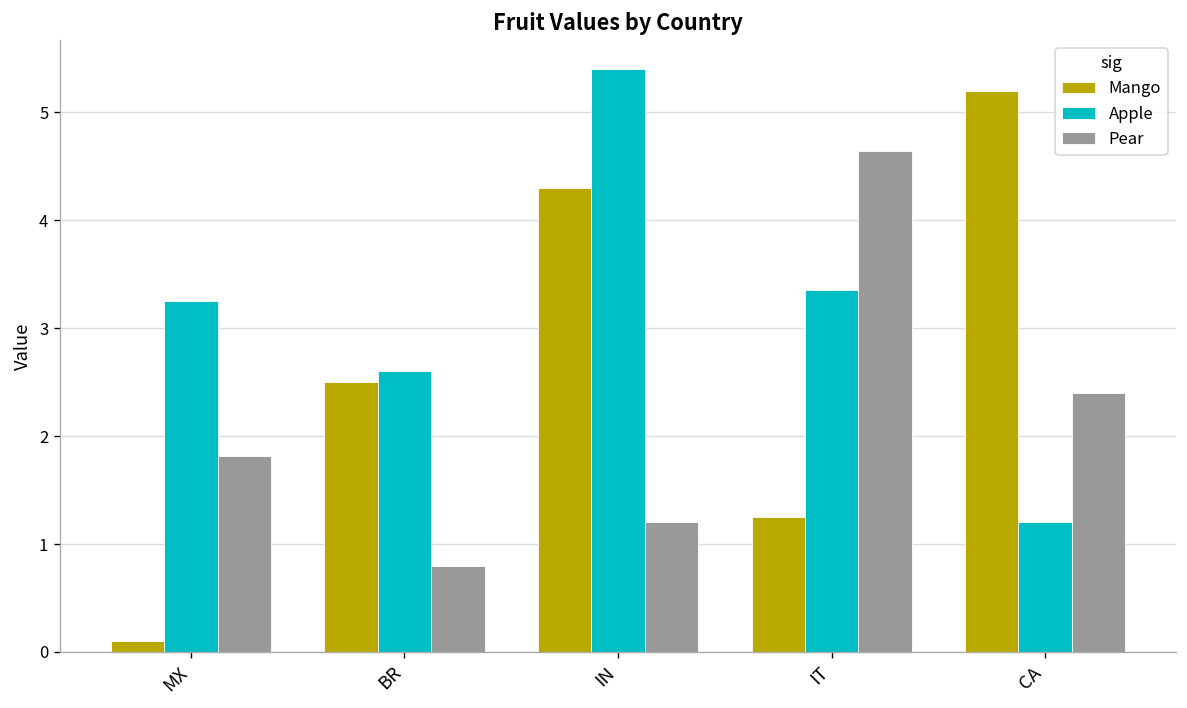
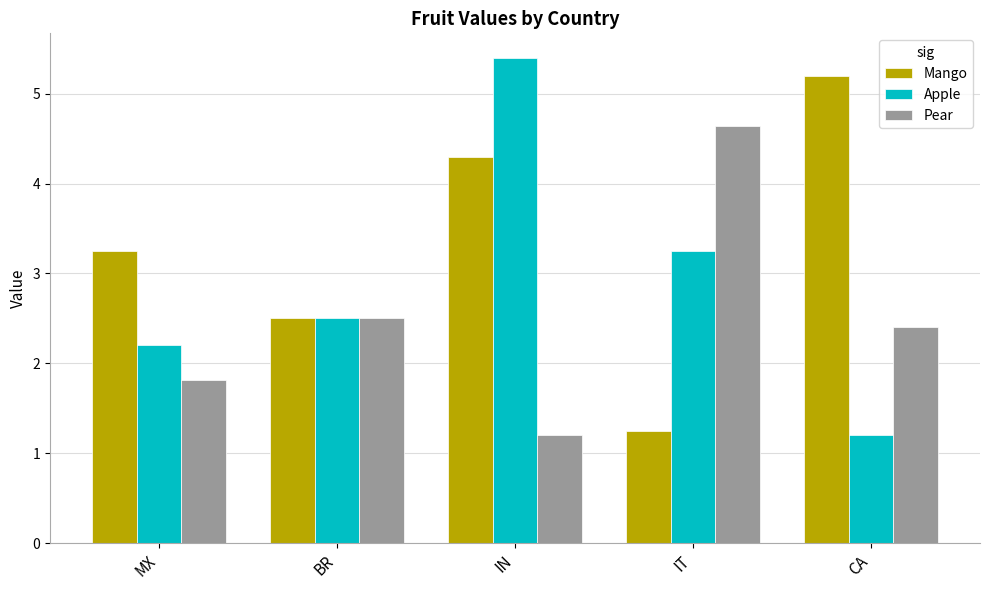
  {
    "Mango": {
-     "MX": 0.1,
+     "MX": 3.3,
      "BR": 2.5,
      "IN": 4.3,
      "IT": 1.3,
      "CA": 5.2
    },
    "Apple": {
-     "MX": 3.3,
-     "BR": 2.6,
+     "MX": 2.2,
+     "BR": 2.5,
      "IN": 5.4,
-     "IT": 3.4,
+     "IT": 3.3,
      "CA": 1.2
    },
    "Pear": {
      "MX": 1.8,
-     "BR": 0.8,
+     "BR": 2.5,
      "IN": 1.2,
      "IT": 4.6,
      "CA": 2.4
    }
  }
